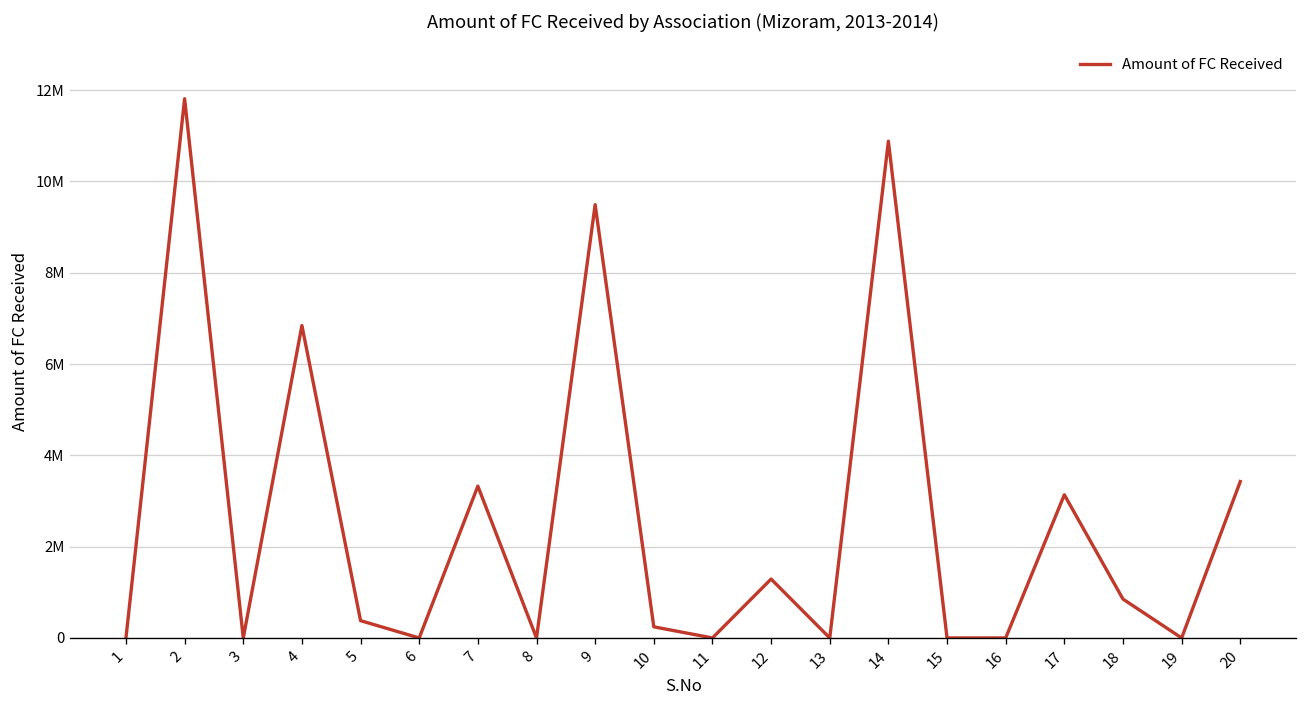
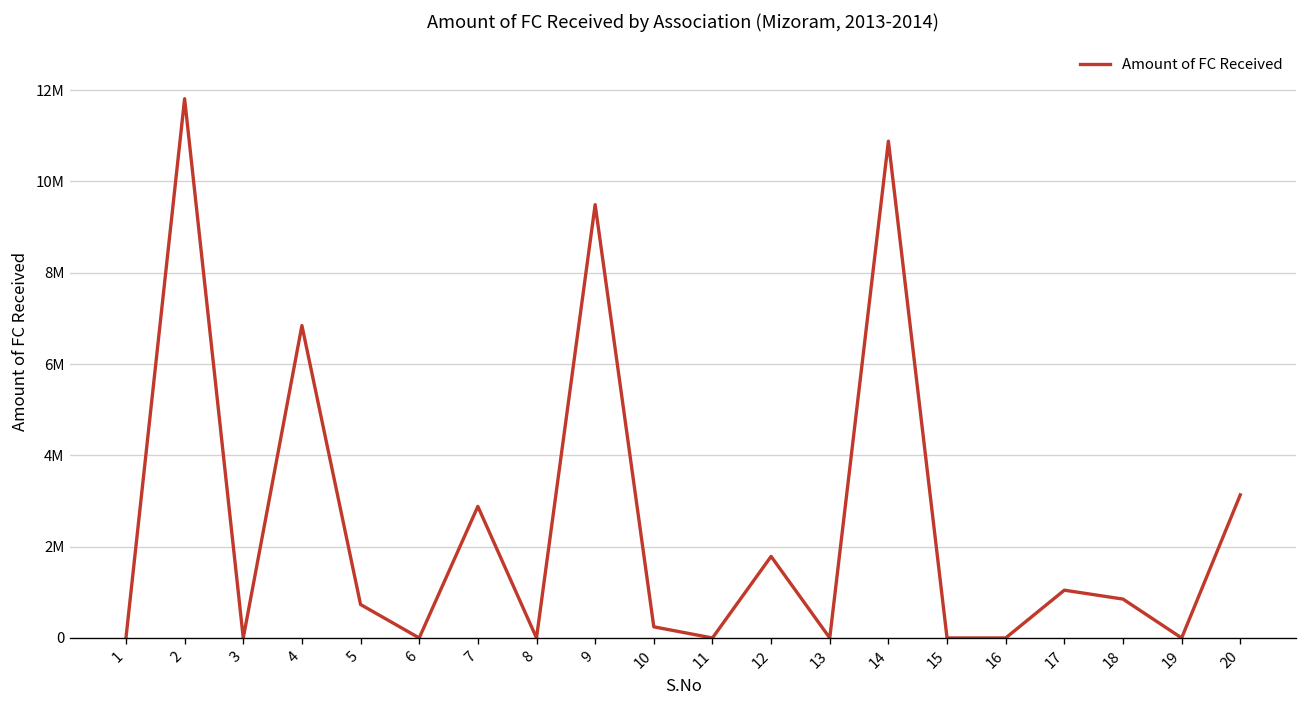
  {
    "1": 0,
    "2": 11800000,
    "3": 0,
    "4": 6800000,
-   "5": 400000,
+   "5": 700000,
    "6": 0,
-   "7": 3300000,
+   "7": 2900000,
    "8": 0,
    "9": 9500000,
    "10": 200000,
    "11": 0,
-   "12": 1300000,
+   "12": 1800000,
    "13": 0,
    "14": 10900000,
    "15": 0,
    "16": 0,
-   "17": 3100000,
+   "17": 1000000,
    "18": 900000,
    "19": 0,
-   "20": 3400000
+   "20": 3100000
  }
